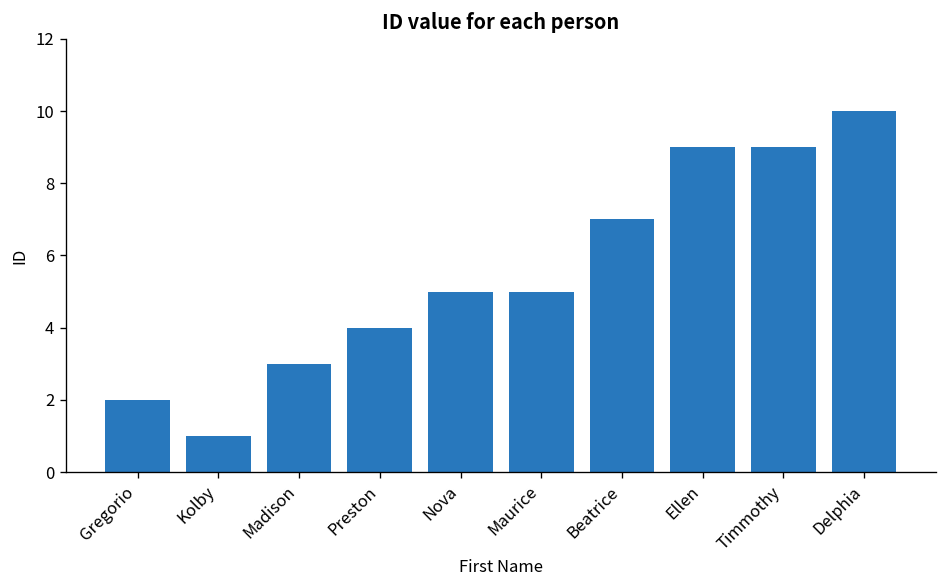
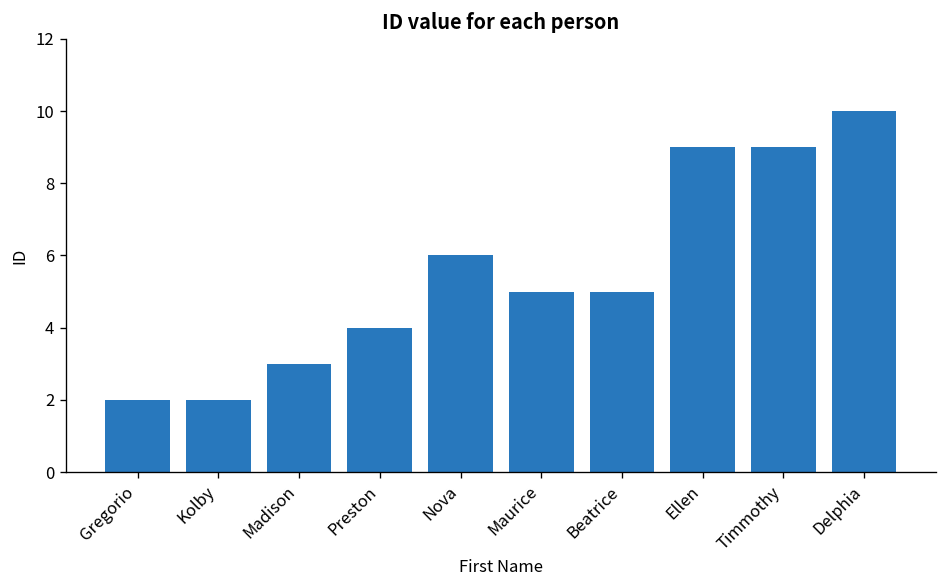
  {
    "Gregorio": 2,
-   "Kolby": 1,
+   "Kolby": 2,
    "Madison": 3,
    "Preston": 4,
-   "Nova": 5,
+   "Nova": 6,
    "Maurice": 5,
-   "Beatrice": 7,
+   "Beatrice": 5,
    "Ellen": 9,
    "Timmothy": 9,
    "Delphia": 10
  }
